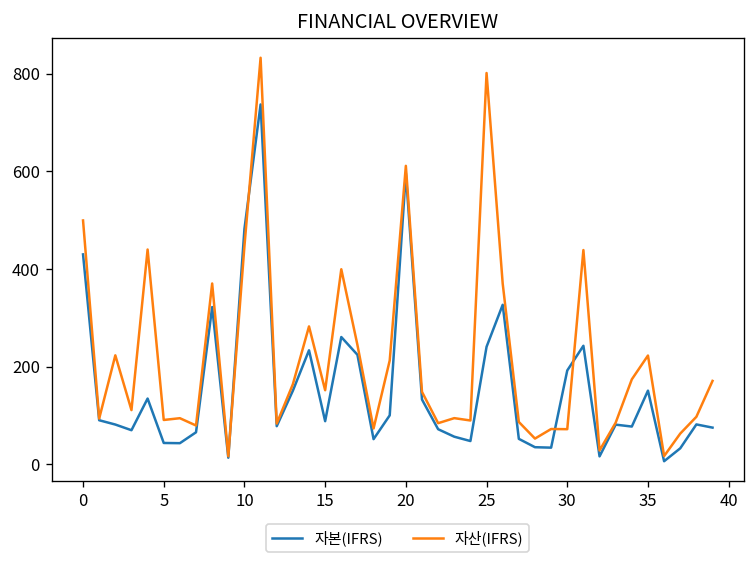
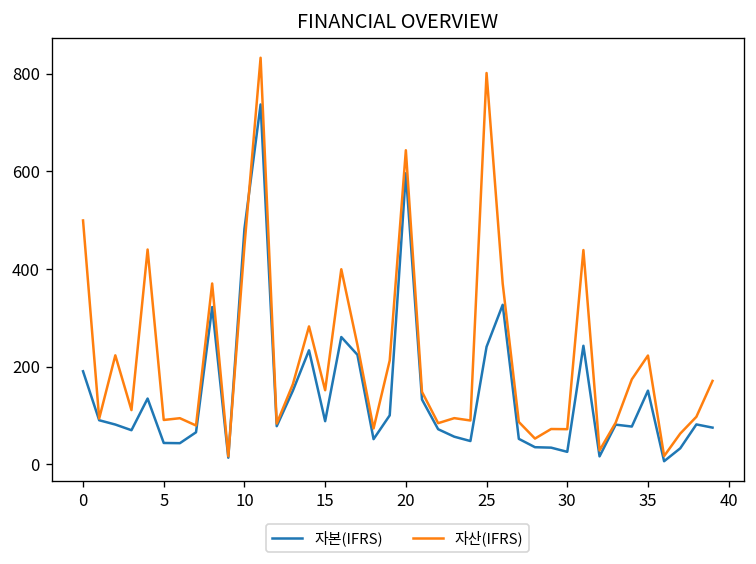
  {
    "자본(IFRS)": {
-     "0": 430,
+     "0": 190,
      "5": 40,
      "10": 480,
      "15": 90,
      "20": 600,
      "25": 240,
-     "30": 190,
+     "30": 30,
      "35": 150
    },
    "자산(IFRS)": {
      "0": 500,
      "5": 90,
      "10": 450,
      "15": 150,
-     "20": 610,
+     "20": 640,
      "25": 800,
      "30": 70,
      "35": 220
    }
  }
